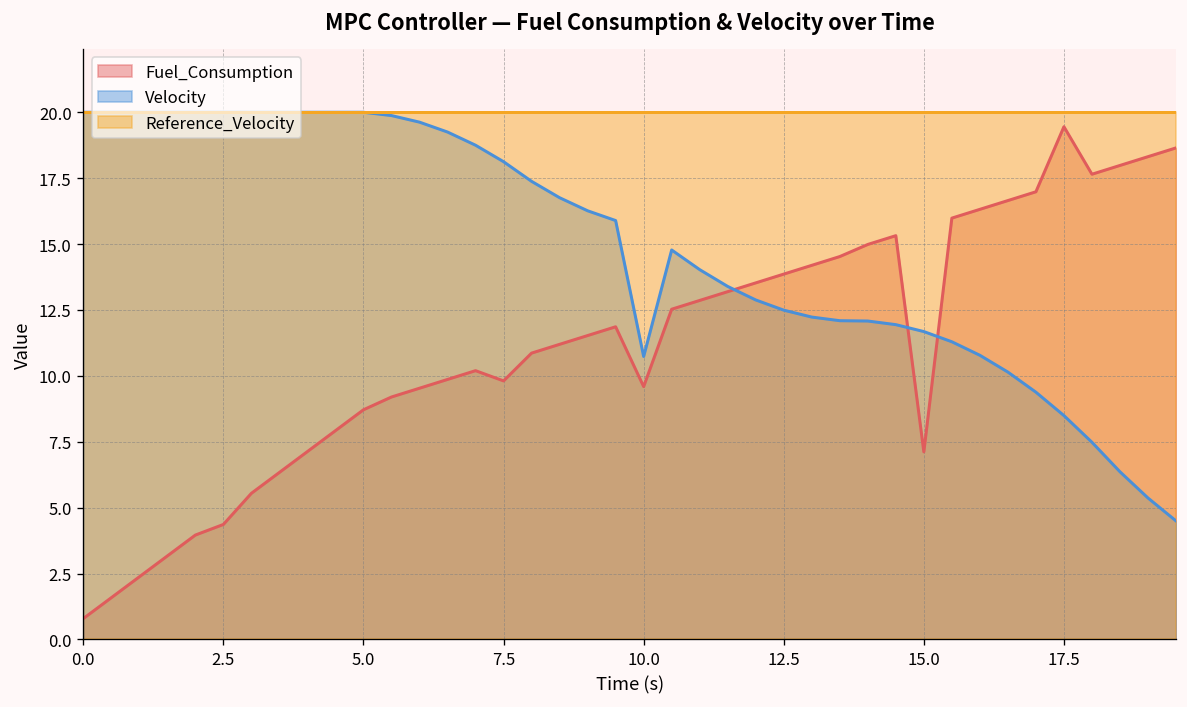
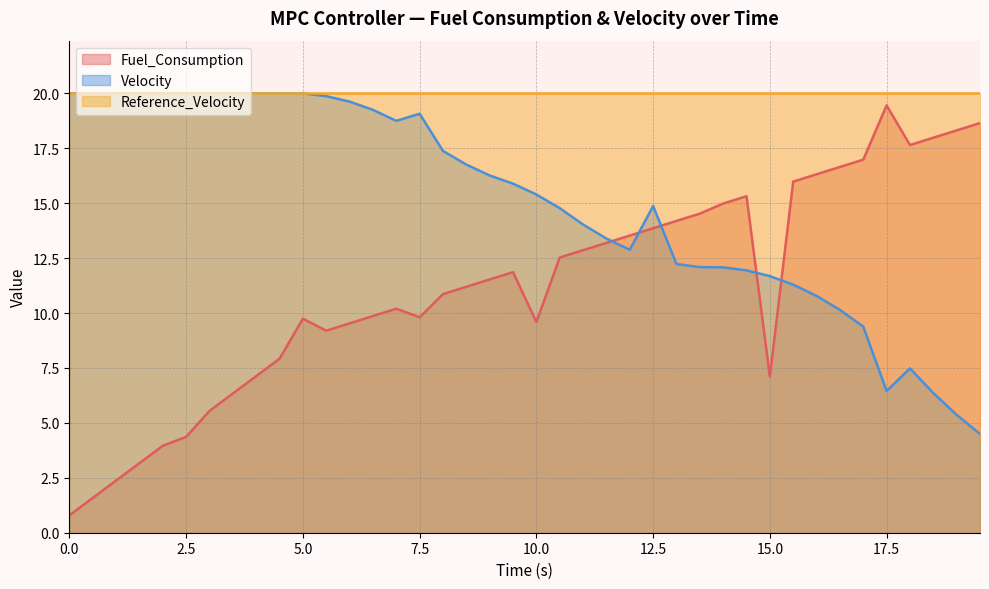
  {
    "Fuel_Consumption": {
      "0.0": 0.8,
      "2.5": 4.4,
-     "5.0": 8.7,
+     "5.0": 9.7,
      "7.5": 9.8,
      "10.0": 9.6,
      "12.5": 13.9,
      "15.0": 7.1,
      "17.5": 19.5
    },
    "Velocity": {
-     "7.5": 18.1,
-     "10.0": 10.7,
-     "12.5": 12.5,
+     "7.5": 19.1,
+     "10.0": 15.4,
+     "12.5": 14.9,
      "15.0": 11.7,
-     "17.5": 8.5
+     "17.5": 6.4
    },
    "Reference_Velocity": {
      "7.5": 20.0,
      "10.0": 20.0,
      "12.5": 20.0,
      "15.0": 20.0,
      "17.5": 20.0
    }
  }
